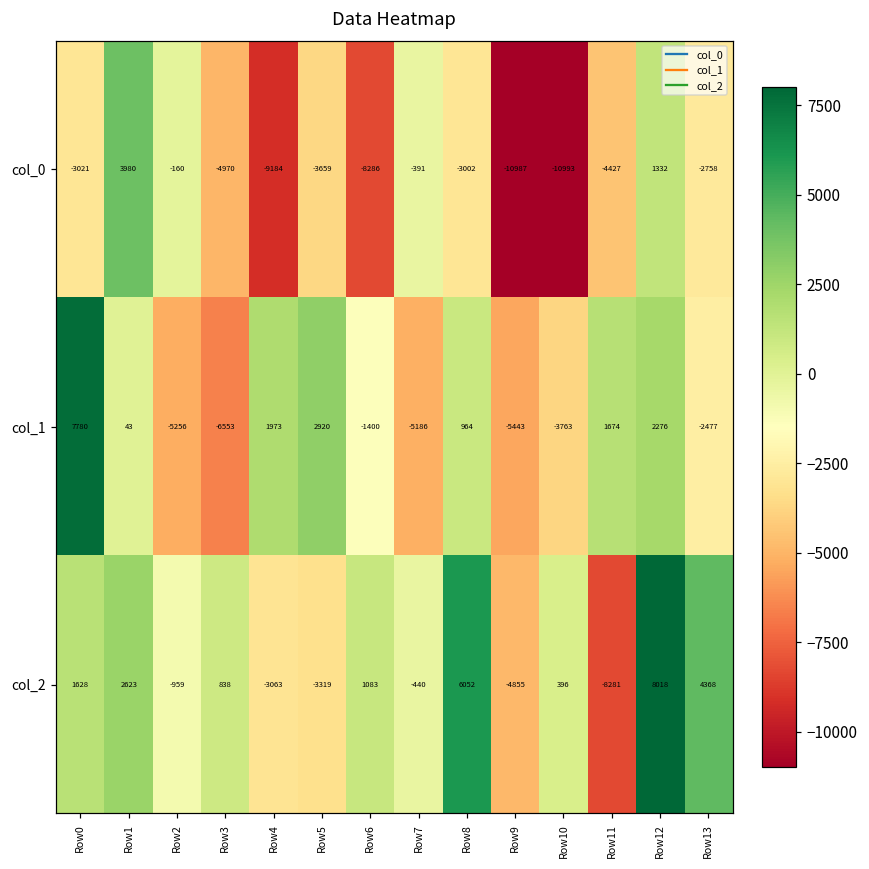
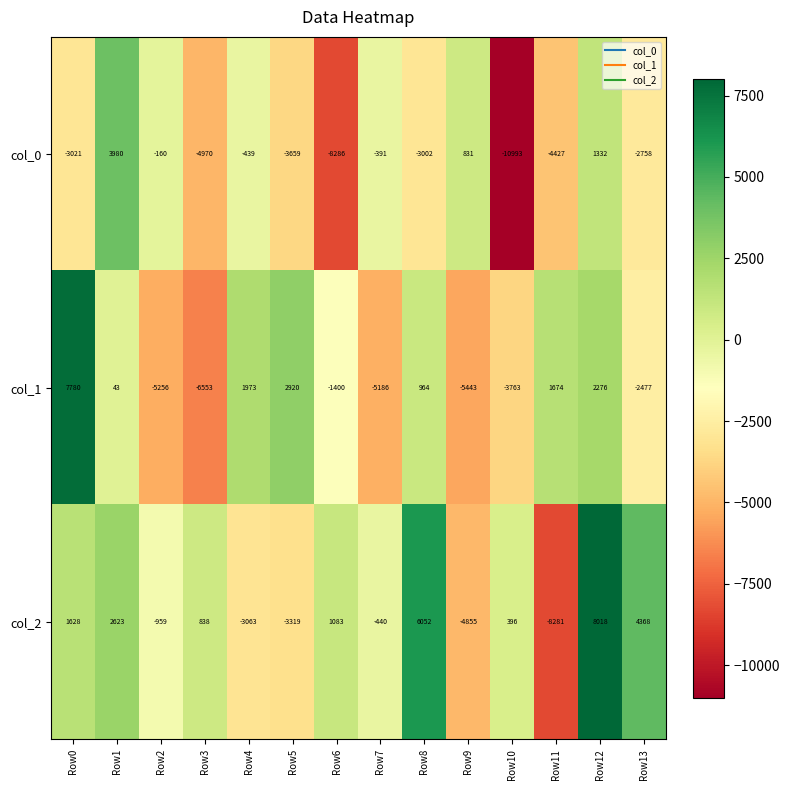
  {
    "col_0": {
      "Row0": -3021,
      "Row1": 3980,
      "Row2": -160,
      "Row3": -4970,
-     "Row4": -9184,
+     "Row4": -439,
      "Row5": -3659,
      "Row6": -8286,
      "Row7": -391,
      "Row8": -3002,
-     "Row9": -10987,
+     "Row9": 831,
      "Row10": -10993,
      "Row11": -4427,
      "Row12": 1332,
      "Row13": -2758
    },
    "col_1": {
      "Row0": 7780,
      "Row1": 43,
      "Row2": -5256,
      "Row3": -6553,
      "Row4": 1973,
      "Row5": 2920,
      "Row6": -1400,
      "Row7": -5186,
      "Row8": 964,
      "Row9": -5443,
      "Row10": -3763,
      "Row11": 1674,
      "Row12": 2276,
      "Row13": -2477
    },
    "col_2": {
      "Row0": 1628,
      "Row1": 2623,
      "Row2": -959,
      "Row3": 838,
      "Row4": -3063,
      "Row5": -3319,
      "Row6": 1083,
      "Row7": -440,
      "Row8": 6052,
      "Row9": -4855,
      "Row10": 396,
      "Row11": -8281,
      "Row12": 8018,
      "Row13": 4368
    }
  }
